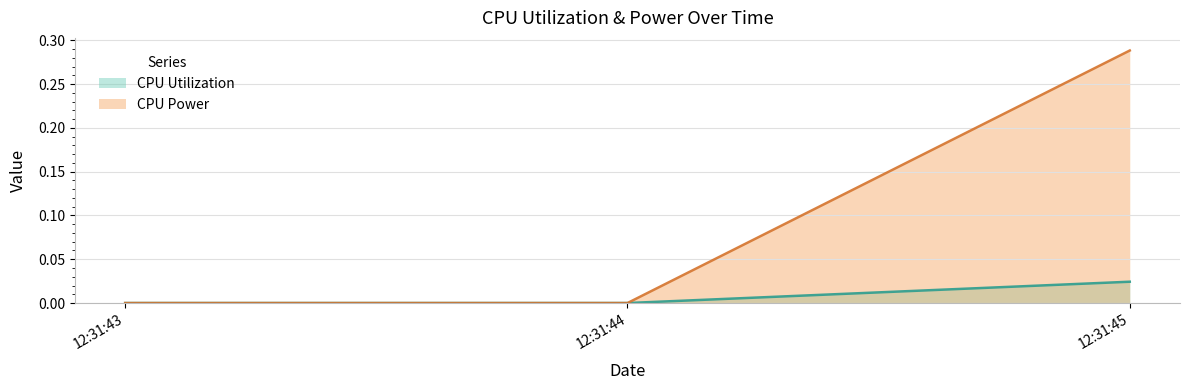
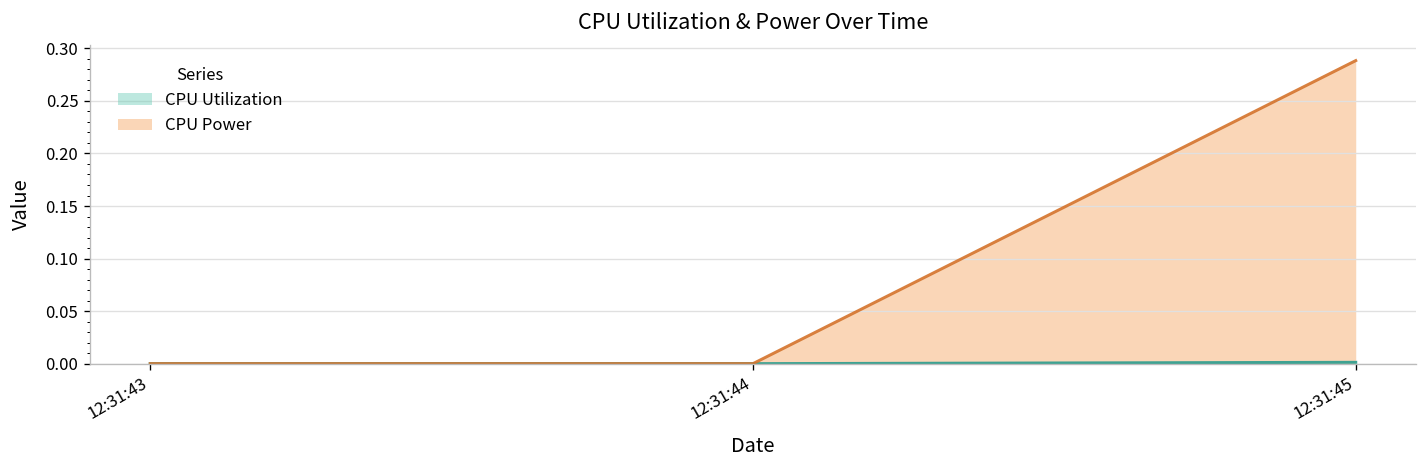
  {
    "CPU Utilization": {
-     "12:31:45": 0.02
+     "12:31:45": 0.00
    },
    "CPU Power": {
      "12:31:45": 0.29
    }
  }
